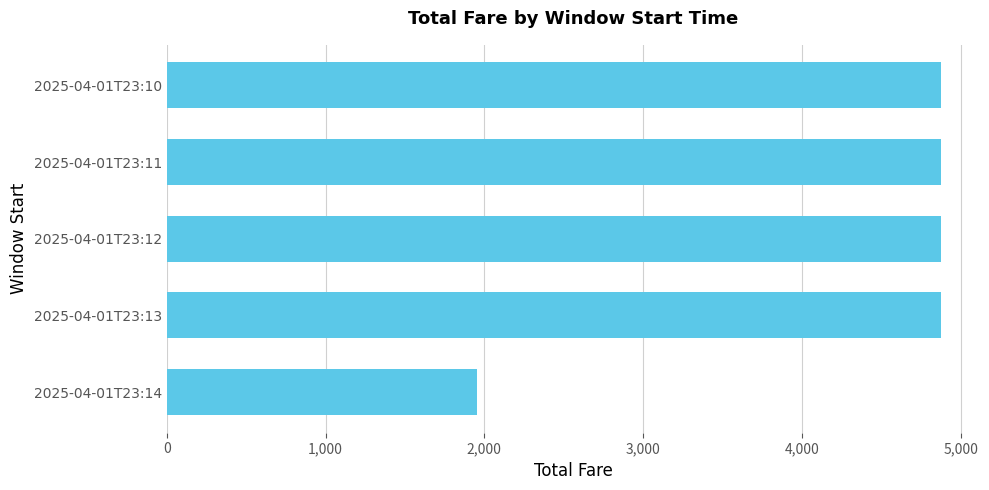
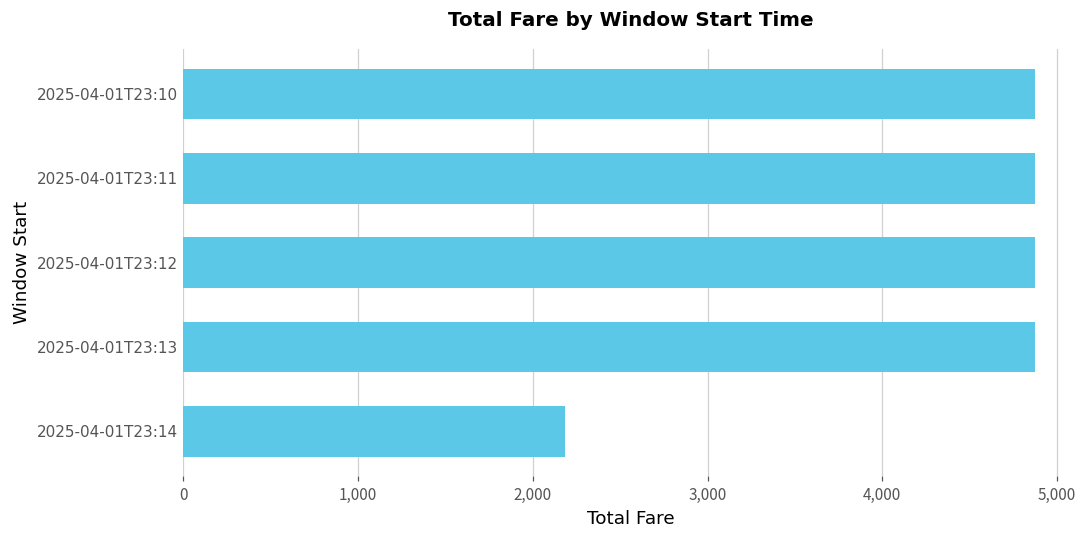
  {
    "2025-04-01T23:10": "4,880",
    "2025-04-01T23:11": "4,880",
    "2025-04-01T23:12": "4,880",
    "2025-04-01T23:13": "4,880",
-   "2025-04-01T23:14": "1,950"
+   "2025-04-01T23:14": "2,180"
  }
